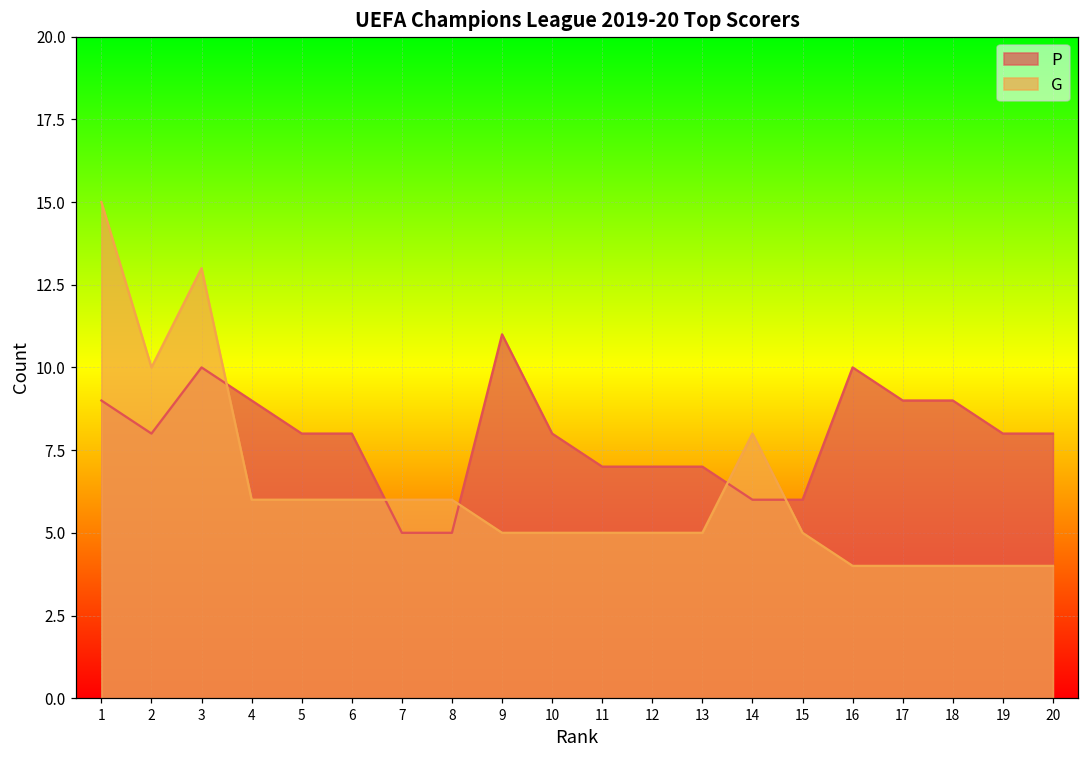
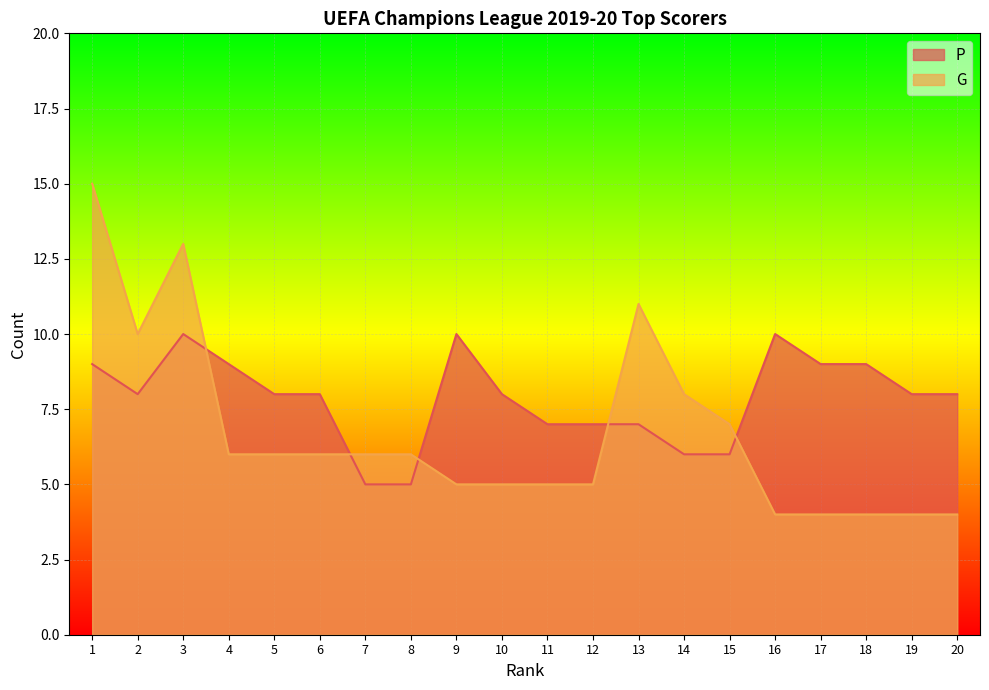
  {
    "P": {
      "1": 9,
      "2": 8,
      "3": 10,
      "4": 9,
      "5": 8,
      "6": 8,
      "7": 5,
      "8": 5,
-     "9": 11,
+     "9": 10,
      "10": 8,
      "11": 7,
      "12": 7,
      "13": 7,
      "14": 6,
      "15": 6,
      "16": 10,
      "17": 9,
      "18": 9,
      "19": 8,
      "20": 8
    },
    "G": {
      "1": 15,
      "2": 10,
      "3": 13,
      "4": 6,
      "5": 6,
      "6": 6,
      "7": 6,
      "8": 6,
      "9": 5,
      "10": 5,
      "11": 5,
      "12": 5,
-     "13": 5,
+     "13": 11,
      "14": 8,
-     "15": 5,
+     "15": 7,
      "16": 4,
      "17": 4,
      "18": 4,
      "19": 4,
      "20": 4
    }
  }
